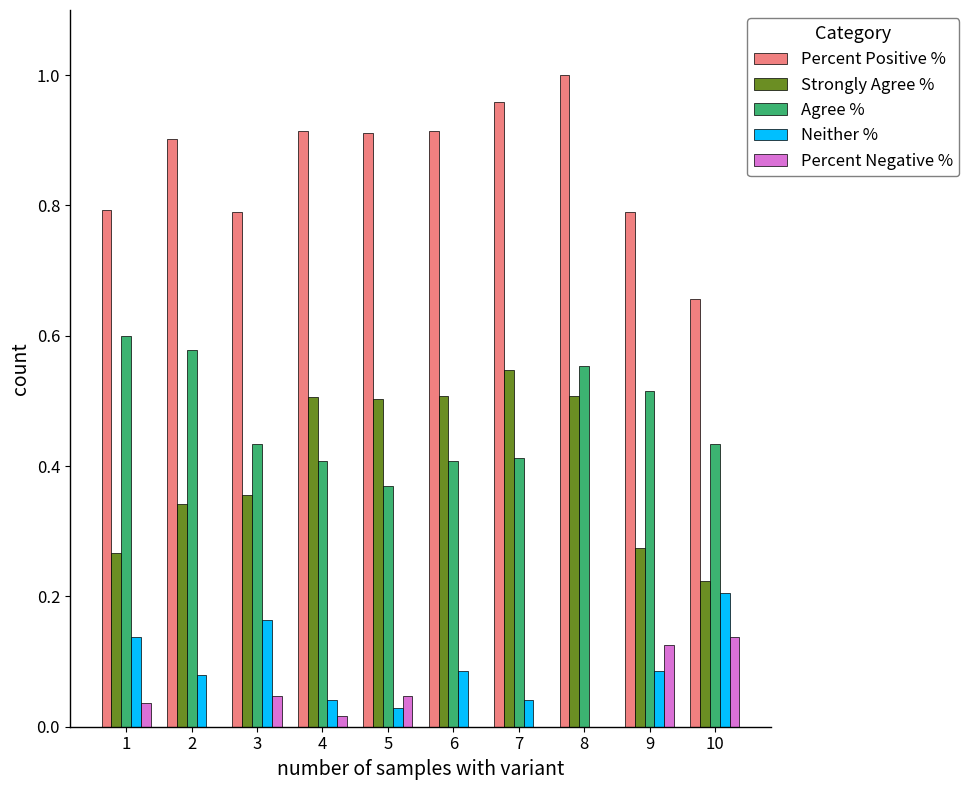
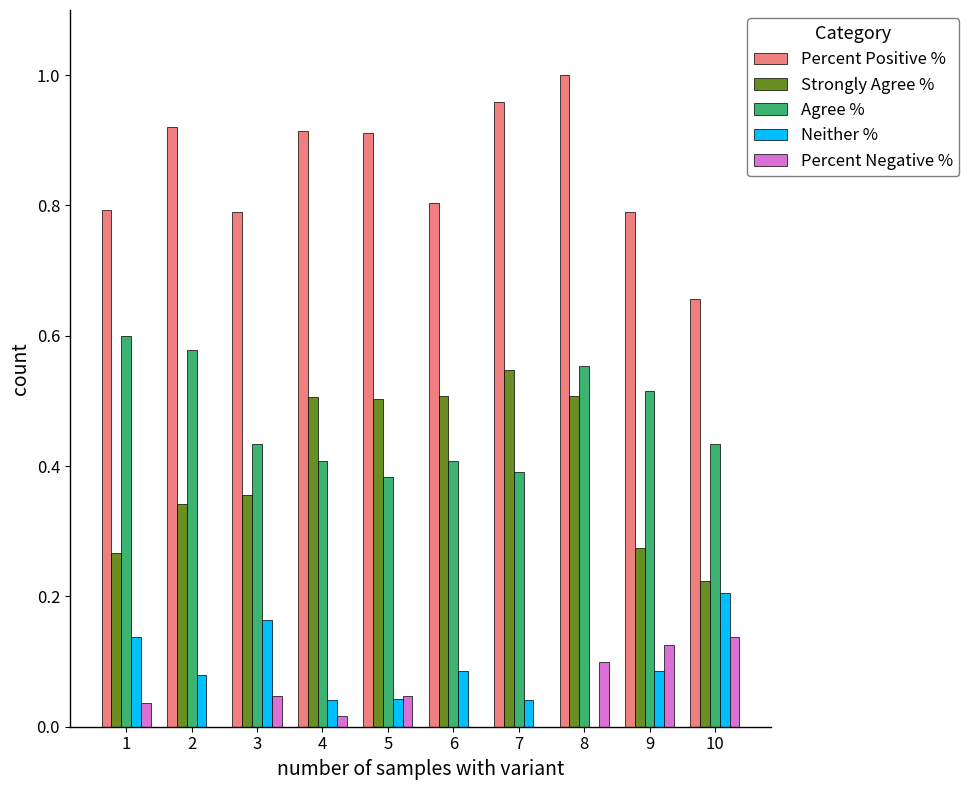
  {
    "Percent Positive %": {
      "1": 0.79,
-     "2": 0.90,
+     "2": 0.92,
      "3": 0.79,
      "4": 0.91,
      "5": 0.91,
-     "6": 0.91,
+     "6": 0.80,
      "7": 0.96,
      "8": 1.00,
      "9": 0.79,
      "10": 0.66
    },
    "Strongly Agree %": {
      "1": 0.27,
      "2": 0.34,
      "3": 0.36,
      "4": 0.51,
      "5": 0.50,
      "6": 0.51,
      "7": 0.55,
      "8": 0.51,
      "9": 0.27,
      "10": 0.22
    },
    "Agree %": {
      "1": 0.60,
      "2": 0.58,
      "3": 0.43,
      "4": 0.41,
-     "5": 0.37,
+     "5": 0.38,
      "6": 0.41,
-     "7": 0.41,
+     "7": 0.39,
      "8": 0.55,
      "9": 0.52,
      "10": 0.43
    },
    "Neither %": {
      "1": 0.14,
      "2": 0.08,
      "3": 0.16,
      "4": 0.04,
-     "5": 0.03,
+     "5": 0.04,
      "6": 0.09,
      "7": 0.04,
      "8": 0.00,
      "9": 0.08,
      "10": 0.21
    },
    "Percent Negative %": {
      "1": 0.04,
      "2": 0.0,
      "3": 0.05,
      "4": 0.02,
      "5": 0.05,
      "6": 0.0,
      "7": 0.0,
-     "8": 0.0,
+     "8": 0.1,
      "9": 0.13,
      "10": 0.14
    }
  }
